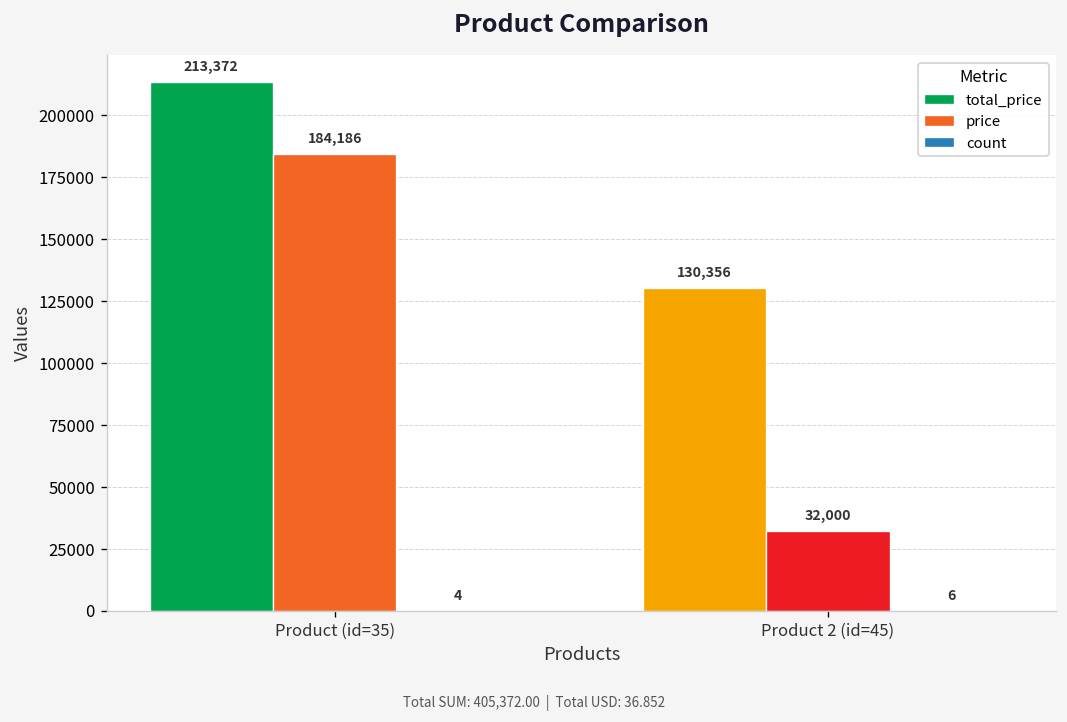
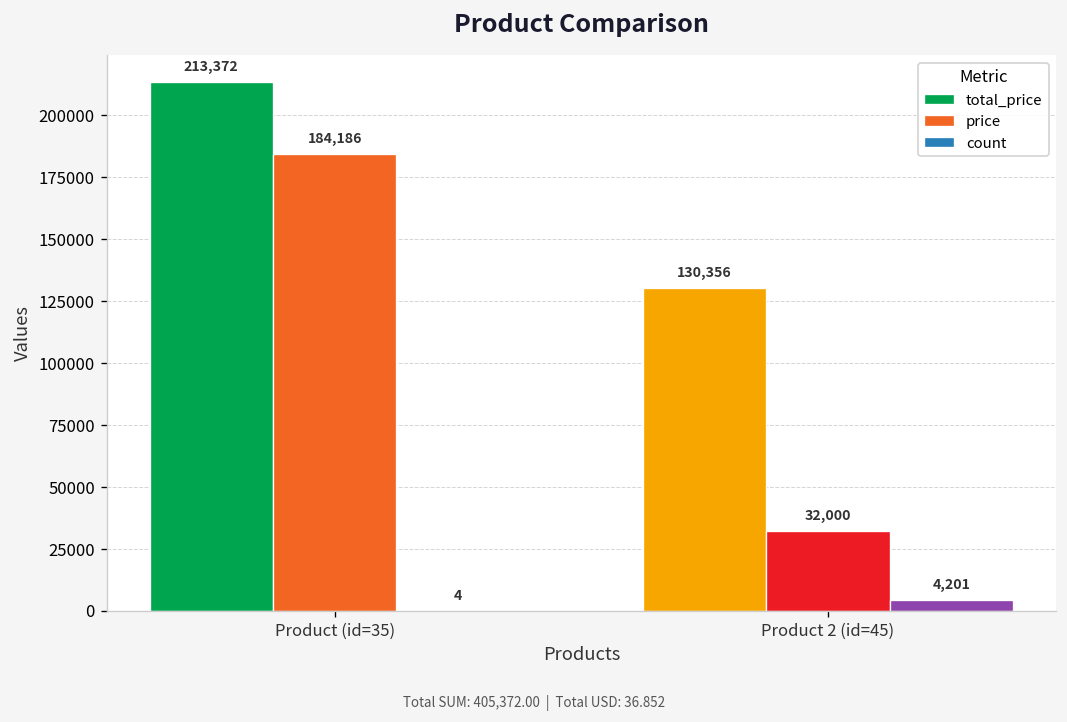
  {
    "total_price": {
      "Product (id=35)": "213,372",
      "Product 2 (id=45)": "130,356"
    },
    "price": {
      "Product (id=35)": "184,186",
      "Product 2 (id=45)": "32,000"
    },
    "count": {
      "Product (id=35)": "4",
-     "Product 2 (id=45)": "6"
+     "Product 2 (id=45)": "4,201"
    }
  }
